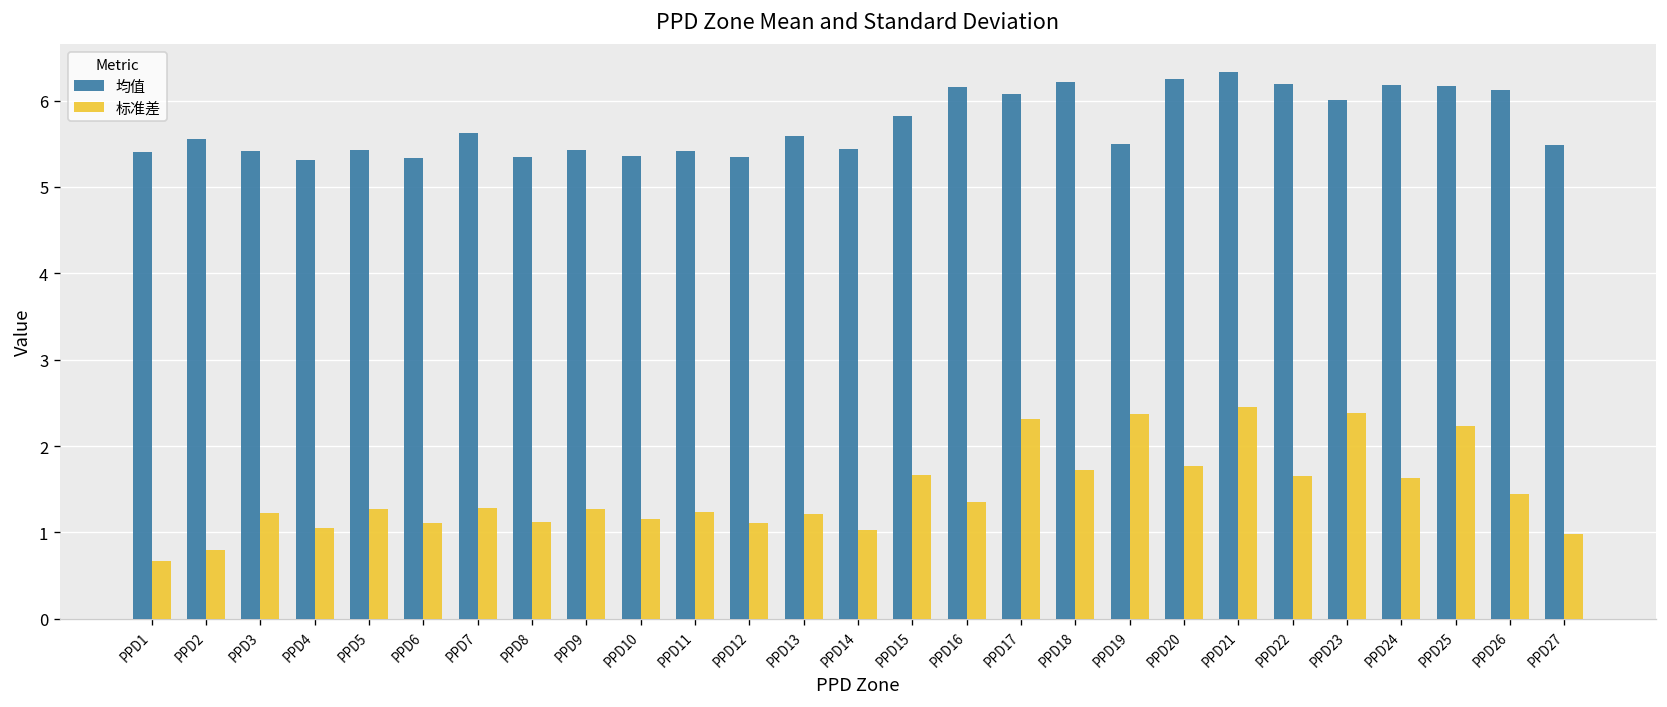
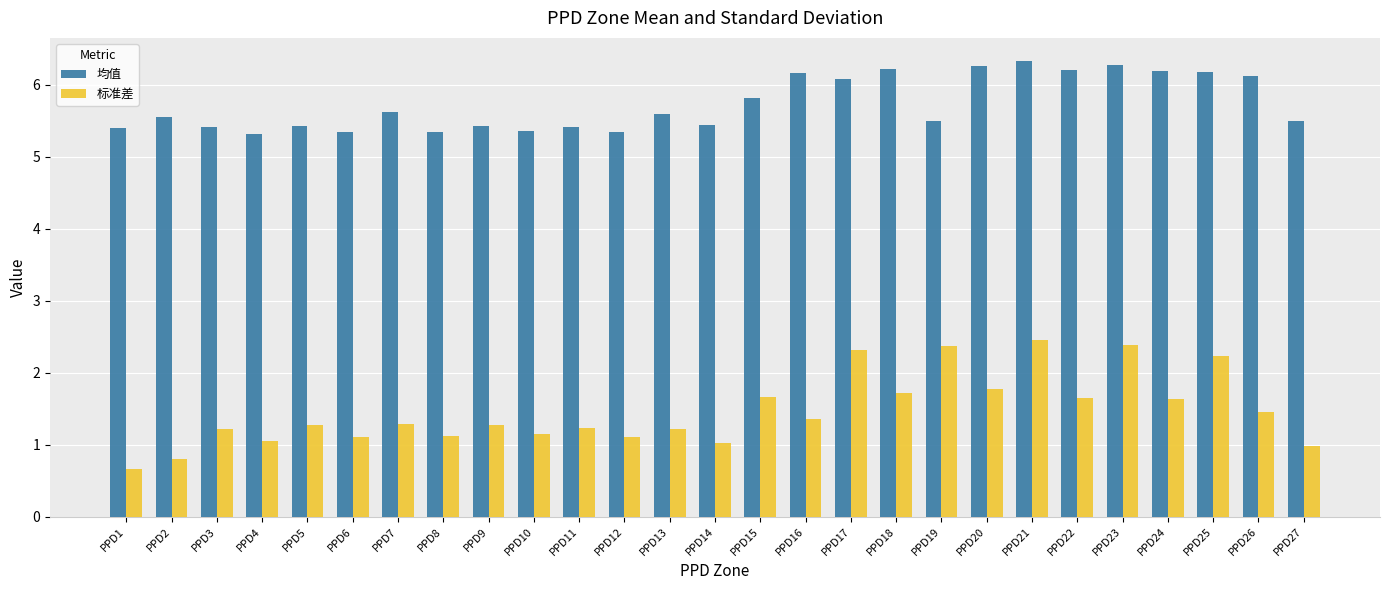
  {
    "均值": {
      "PPD1": 5.4,
      "PPD2": 5.6,
      "PPD3": 5.4,
      "PPD4": 5.3,
      "PPD5": 5.4,
      "PPD6": 5.3,
      "PPD7": 5.6,
      "PPD8": 5.3,
      "PPD9": 5.4,
      "PPD10": 5.4,
      "PPD11": 5.4,
      "PPD12": 5.3,
      "PPD13": 5.6,
      "PPD14": 5.4,
      "PPD15": 5.8,
      "PPD16": 6.2,
      "PPD17": 6.1,
      "PPD18": 6.2,
      "PPD19": 5.5,
      "PPD20": 6.3,
      "PPD21": 6.3,
      "PPD22": 6.2,
-     "PPD23": 6.0,
+     "PPD23": 6.3,
      "PPD24": 6.2,
      "PPD25": 6.2,
      "PPD26": 6.1,
      "PPD27": 5.5
    },
    "标准差": {
      "PPD1": 0.7,
      "PPD2": 0.8,
      "PPD3": 1.2,
      "PPD4": 1.0,
      "PPD5": 1.3,
      "PPD6": 1.1,
      "PPD7": 1.3,
      "PPD8": 1.1,
      "PPD9": 1.3,
      "PPD10": 1.2,
      "PPD11": 1.2,
      "PPD12": 1.1,
      "PPD13": 1.2,
      "PPD14": 1.0,
      "PPD15": 1.7,
      "PPD16": 1.3,
      "PPD17": 2.3,
      "PPD18": 1.7,
      "PPD19": 2.4,
      "PPD20": 1.8,
      "PPD21": 2.4,
      "PPD22": 1.6,
      "PPD23": 2.4,
      "PPD24": 1.6,
      "PPD25": 2.2,
      "PPD26": 1.4,
      "PPD27": 1.0
    }
  }
